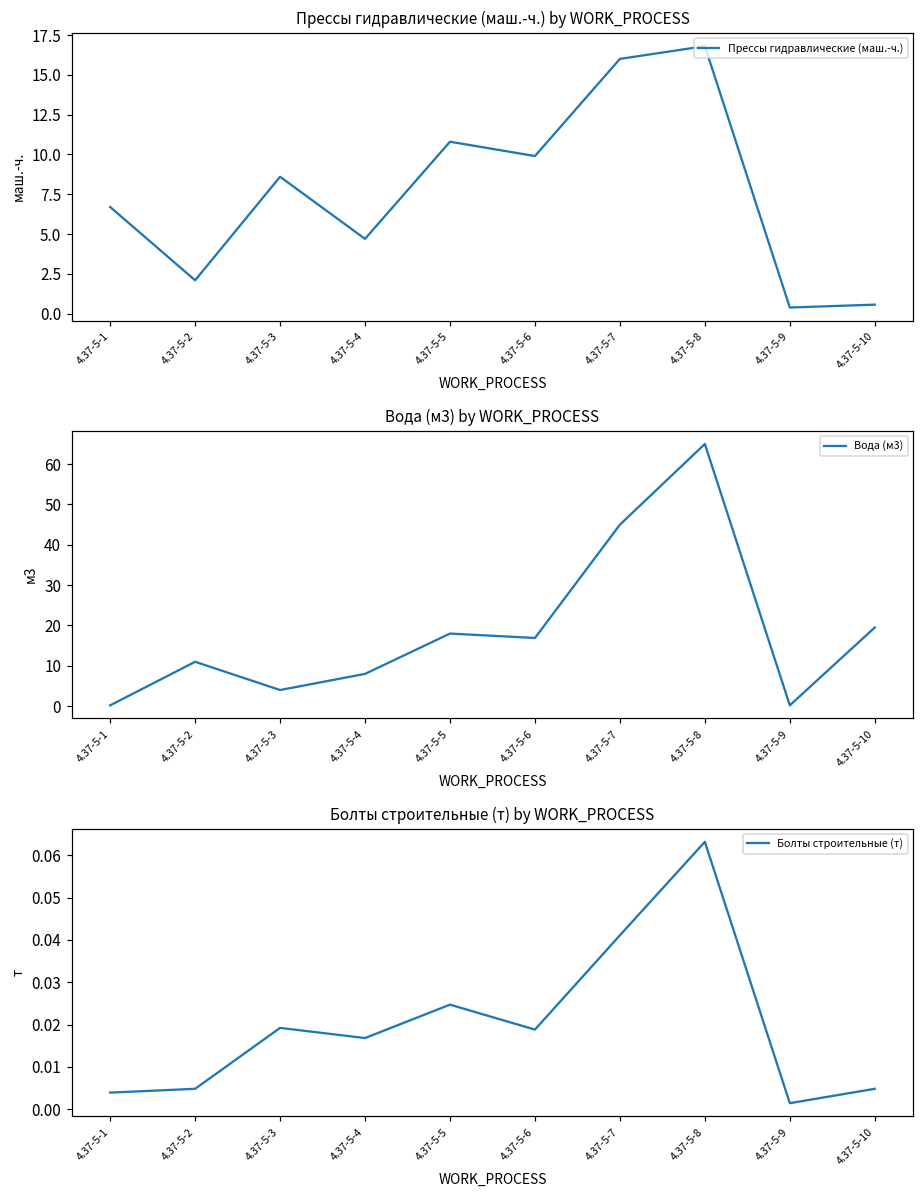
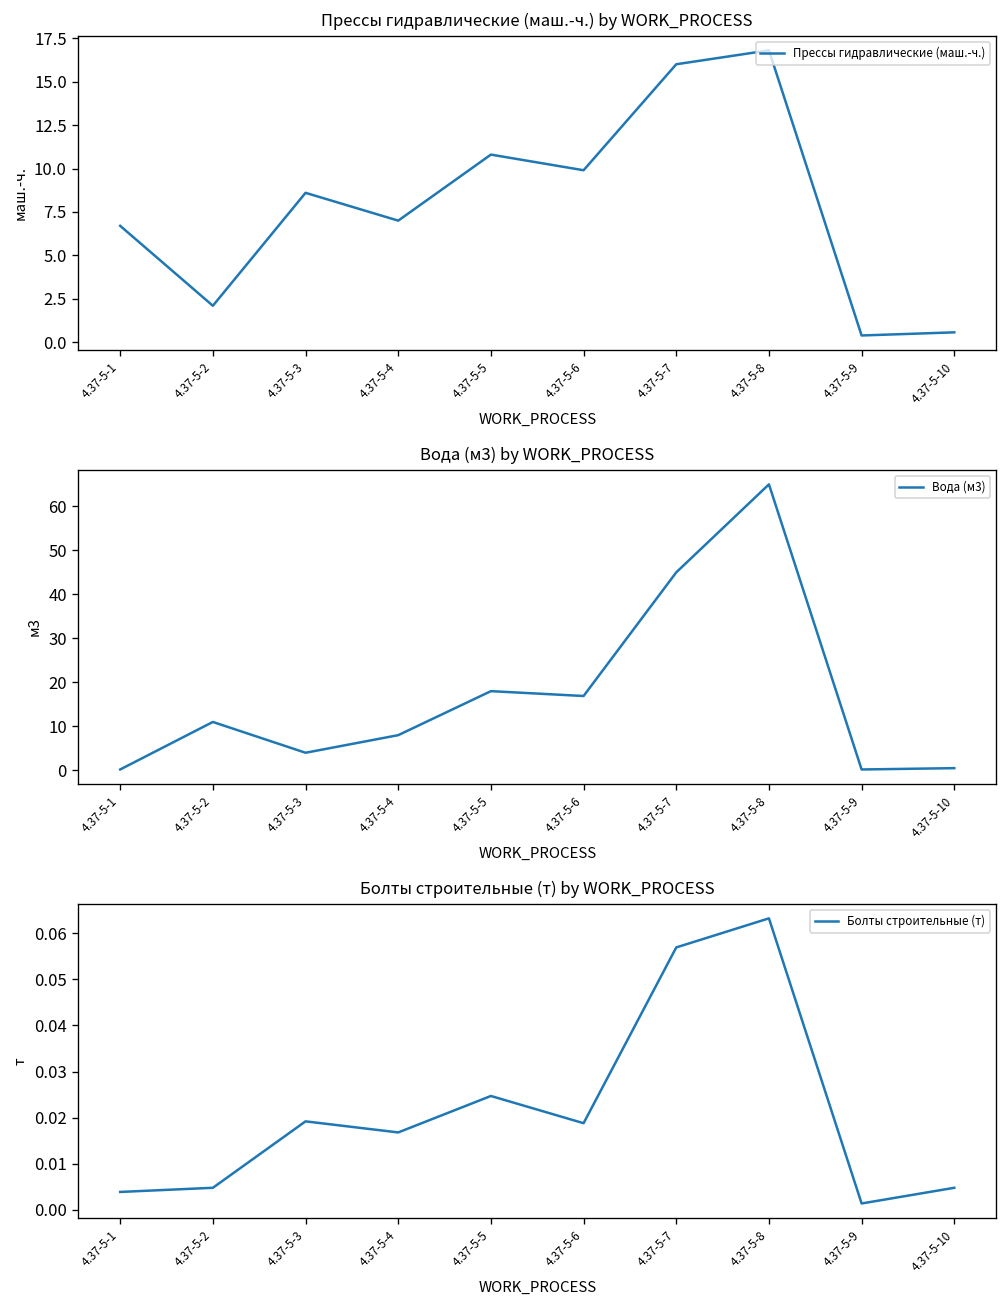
  {
    "Прессы гидравлические (маш.-ч.) by WORK_PROCESS": {
      "4.37-5-1": 6.7,
      "4.37-5-2": 2.1,
      "4.37-5-3": 8.6,
-     "4.37-5-4": 4.7,
+     "4.37-5-4": 7.0,
      "4.37-5-5": 10.8,
      "4.37-5-6": 9.9,
      "4.37-5-7": 16.0,
      "4.37-5-9": 0.4,
      "4.37-5-10": 0.6
    },
    "Вода (м3) by WORK_PROCESS": {
      "4.37-5-1": 0,
      "4.37-5-2": 11,
      "4.37-5-3": 4,
      "4.37-5-4": 8,
      "4.37-5-5": 18,
      "4.37-5-6": 17,
      "4.37-5-7": 45,
      "4.37-5-8": 65,
      "4.37-5-9": 0,
-     "4.37-5-10": 20
+     "4.37-5-10": 1
    },
    "Болты строительные (т) by WORK_PROCESS": {
      "4.37-5-1": 0.004,
      "4.37-5-2": 0.005,
      "4.37-5-3": 0.019,
      "4.37-5-4": 0.017,
      "4.37-5-5": 0.025,
      "4.37-5-6": 0.019,
-     "4.37-5-7": 0.041,
+     "4.37-5-7": 0.057,
      "4.37-5-8": 0.063,
      "4.37-5-9": 0.001,
      "4.37-5-10": 0.005
    }
  }
